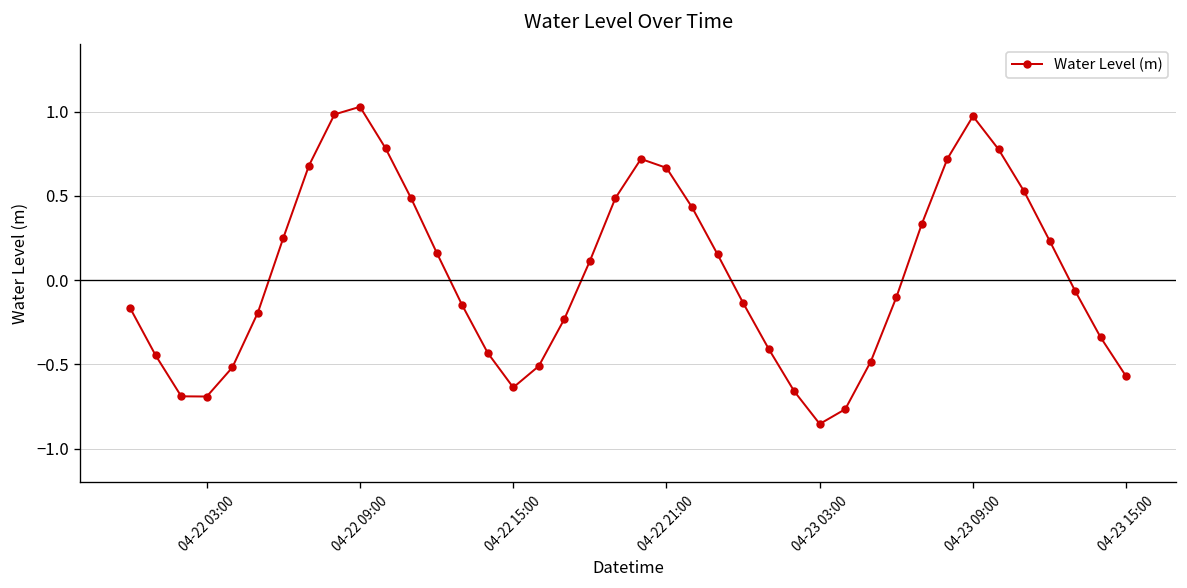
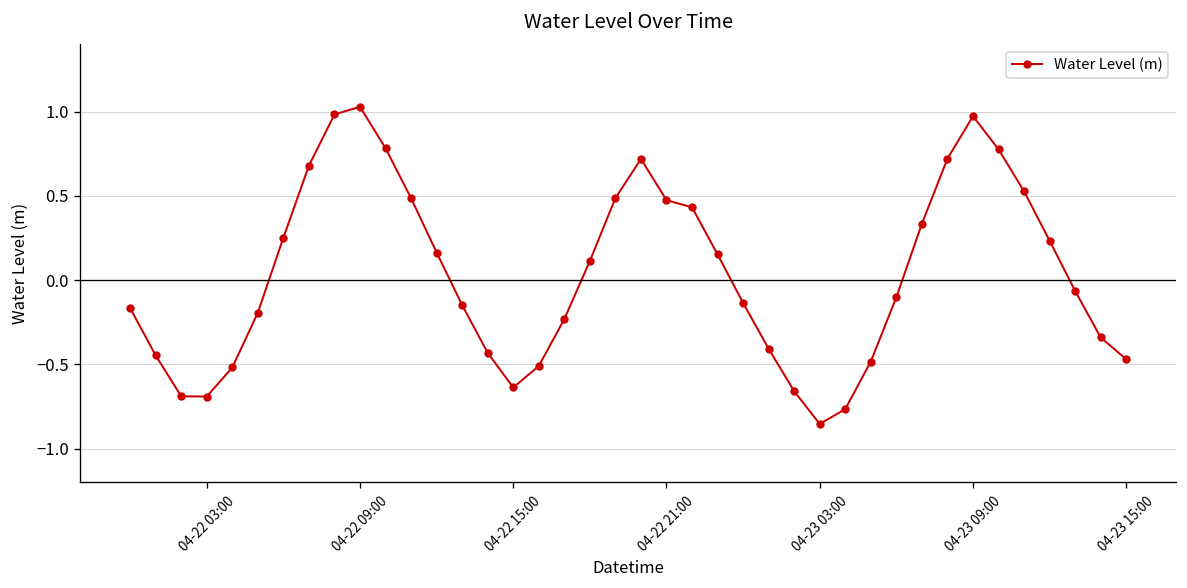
  {
    "04-22 03:00": -0.69,
    "04-22 09:00": 1.03,
    "04-22 15:00": -0.64,
-   "04-22 21:00": 0.67,
+   "04-22 21:00": 0.47,
    "04-23 03:00": -0.85,
    "04-23 09:00": 0.97,
-   "04-23 15:00": -0.57
+   "04-23 15:00": -0.47
  }
